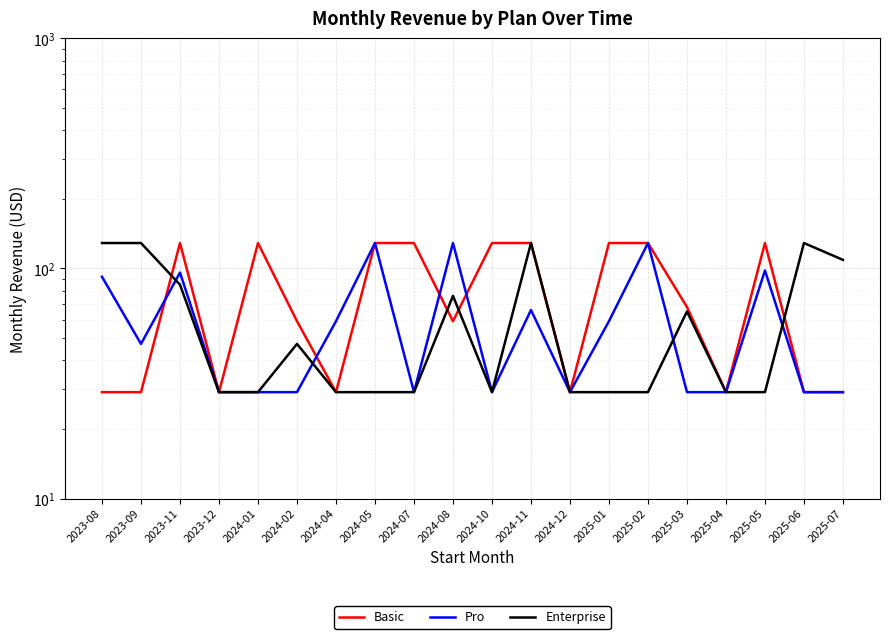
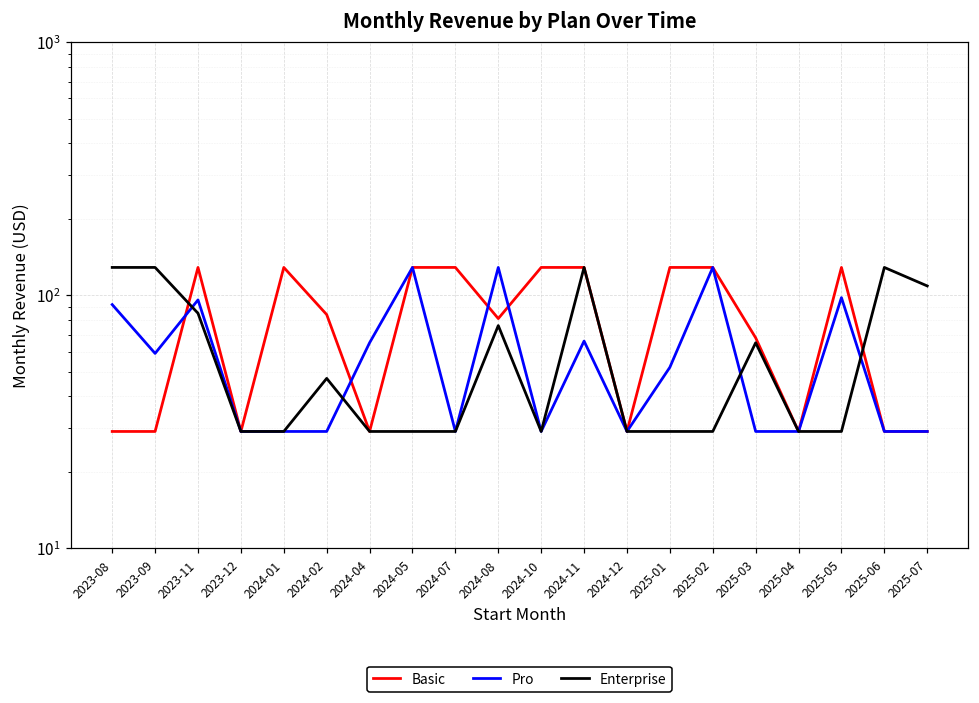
  {
    "Basic": {
      "2023-08": 29,
      "2023-09": 29,
      "2023-11": 130,
      "2024-01": 130,
-     "2024-02": 59,
+     "2024-02": 84,
      "2024-07": 130,
-     "2024-08": 59,
+     "2024-08": 81,
      "2024-10": 130,
      "2025-01": 130,
      "2025-03": 68,
      "2025-05": 130
    },
    "Pro": {
      "2023-08": 92,
-     "2023-09": 47,
+     "2023-09": 59,
      "2023-11": 96,
      "2024-02": 29,
-     "2024-04": 59,
+     "2024-04": 65,
      "2024-08": 130,
      "2024-11": 66,
-     "2025-01": 59,
+     "2025-01": 52,
      "2025-03": 29,
      "2025-05": 98
    },
    "Enterprise": {
      "2023-08": 130,
      "2023-09": 130,
      "2023-11": 85,
      "2024-02": 47,
      "2024-05": 29,
      "2024-08": 76,
      "2025-01": 29,
      "2025-02": 29,
      "2025-03": 65,
      "2025-05": 29,
      "2025-06": 130,
      "2025-07": 110
    }
  }
